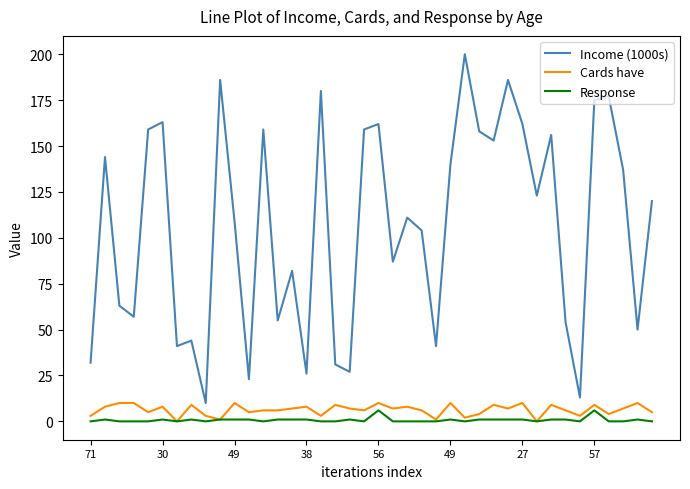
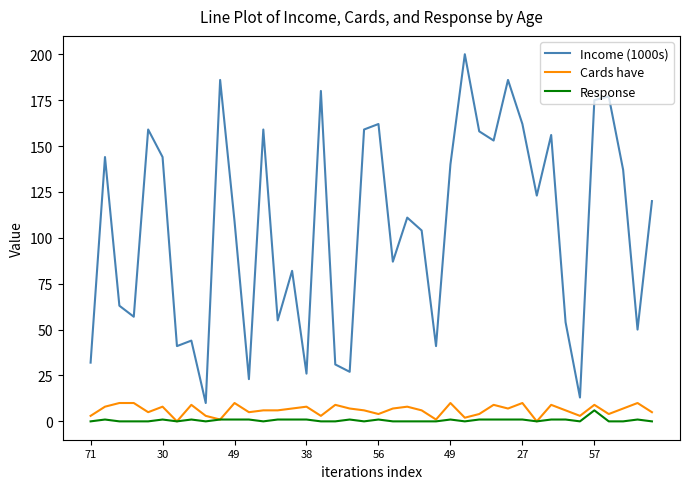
  {
    "Income (1000s)": {
      "71": 32,
-     "30": 163,
+     "30": 144,
      "56": 162
    },
    "Cards have": {
      "71": 3,
      "30": 8,
-     "56": 10,
+     "56": 4,
      "57": 9
    },
    "Response": {
      "71": 0,
      "30": 1,
-     "56": 6,
+     "56": 1,
      "57": 6
    }
  }
